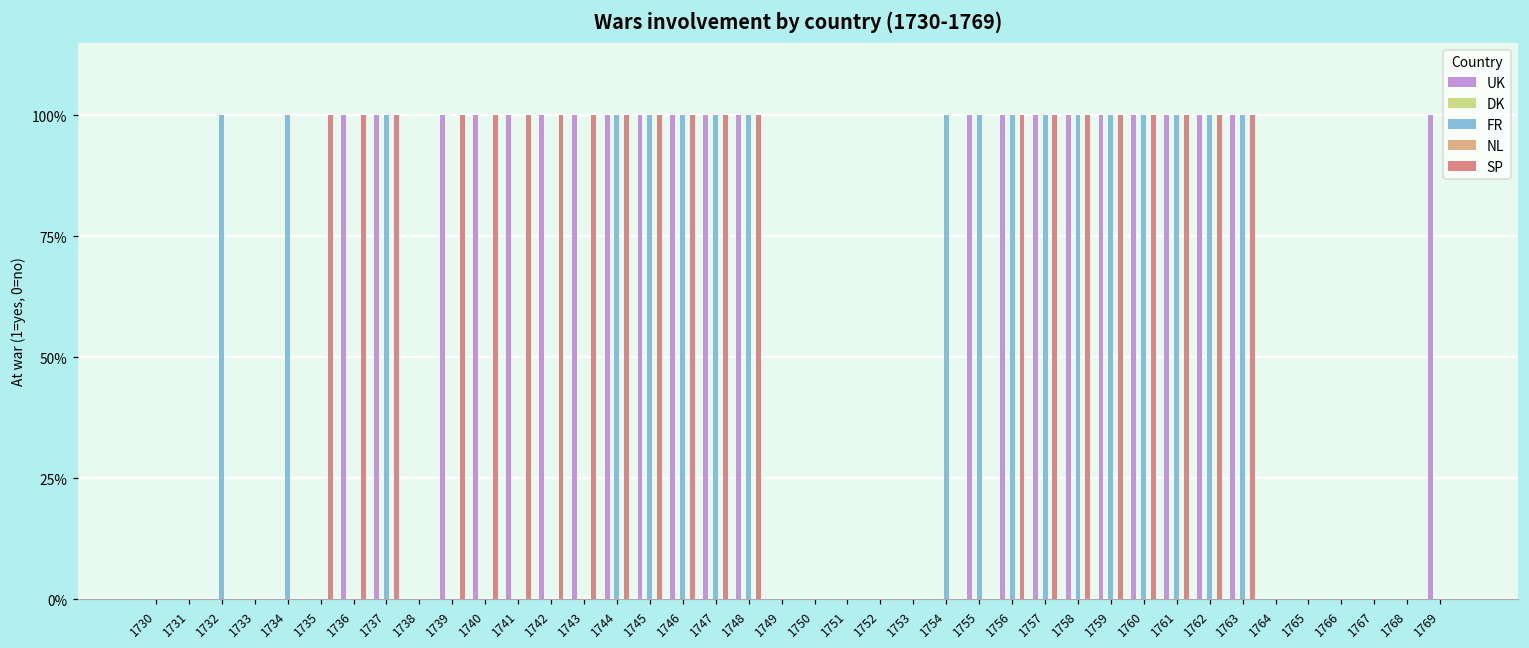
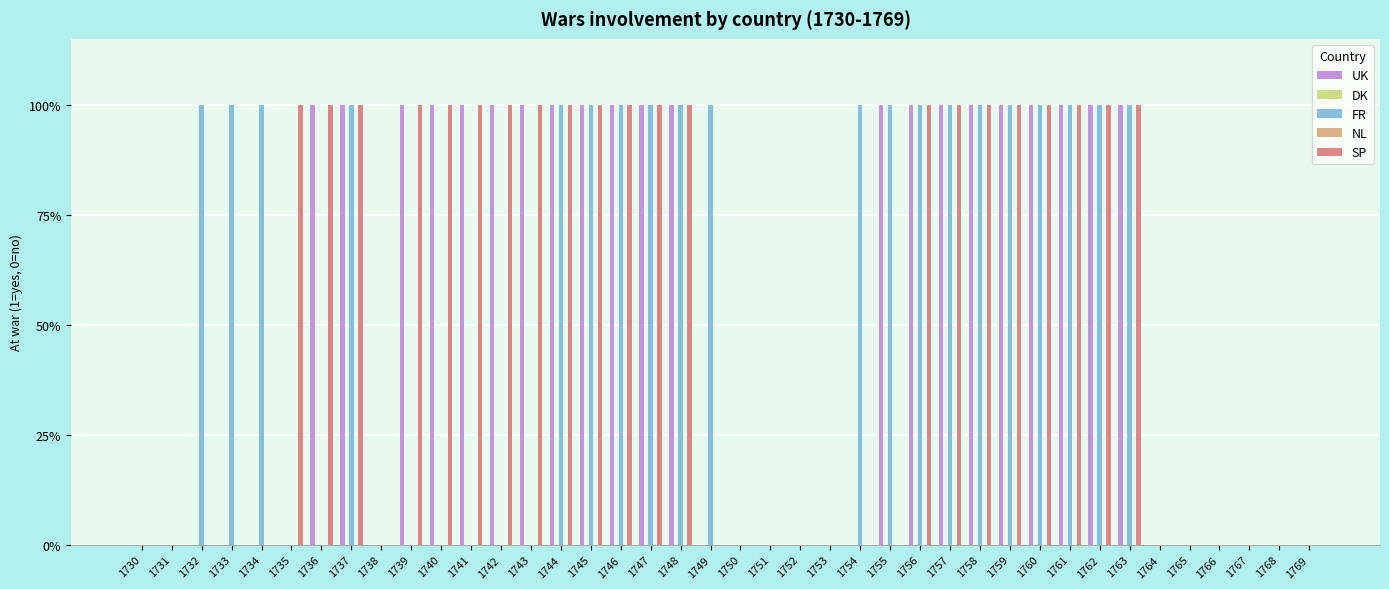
  {
    "UK": {
      "1730": "0%",
      "1731": "0%",
      "1732": "0%",
      "1733": "0%",
      "1734": "0%",
      "1735": "0%",
      "1736": "100%",
      "1737": "100%",
      "1738": "0%",
      "1739": "100%",
      "1740": "100%",
      "1741": "100%",
      "1742": "100%",
      "1743": "100%",
      "1744": "100%",
      "1745": "100%",
      "1746": "100%",
      "1747": "100%",
      "1748": "100%",
      "1749": "0%",
      "1750": "0%",
      "1751": "0%",
      "1752": "0%",
      "1753": "0%",
      "1754": "0%",
      "1755": "100%",
      "1756": "100%",
      "1757": "100%",
      "1758": "100%",
      "1759": "100%",
      "1760": "100%",
      "1761": "100%",
      "1762": "100%",
      "1763": "100%",
      "1764": "0%",
      "1765": "0%",
      "1766": "0%",
      "1767": "0%",
      "1768": "0%",
-     "1769": "100%"
+     "1769": "0%"
    },
    "FR": {
      "1730": "0%",
      "1731": "0%",
      "1732": "100%",
-     "1733": "0%",
+     "1733": "100%",
      "1734": "100%",
      "1735": "0%",
      "1736": "0%",
      "1737": "100%",
      "1738": "0%",
      "1739": "0%",
      "1740": "0%",
      "1741": "0%",
      "1742": "0%",
      "1743": "0%",
      "1744": "100%",
      "1745": "100%",
      "1746": "100%",
      "1747": "100%",
      "1748": "100%",
-     "1749": "0%",
+     "1749": "100%",
      "1750": "0%",
      "1751": "0%",
      "1752": "0%",
      "1753": "0%",
      "1754": "100%",
      "1755": "100%",
      "1756": "100%",
      "1757": "100%",
      "1758": "100%",
      "1759": "100%",
      "1760": "100%",
      "1761": "100%",
      "1762": "100%",
      "1763": "100%",
      "1764": "0%",
      "1765": "0%",
      "1766": "0%",
      "1767": "0%",
      "1768": "0%",
      "1769": "0%"
    }
  }
